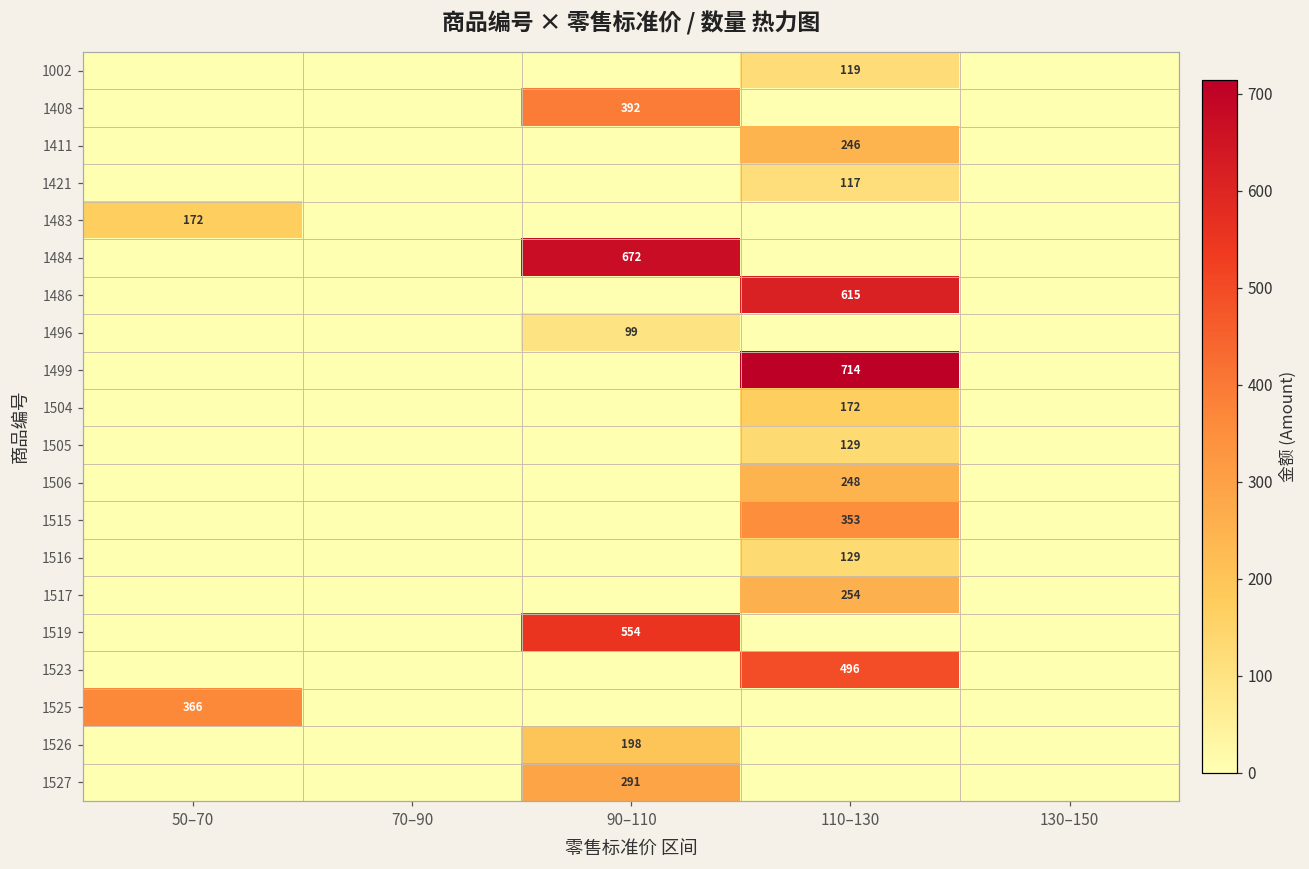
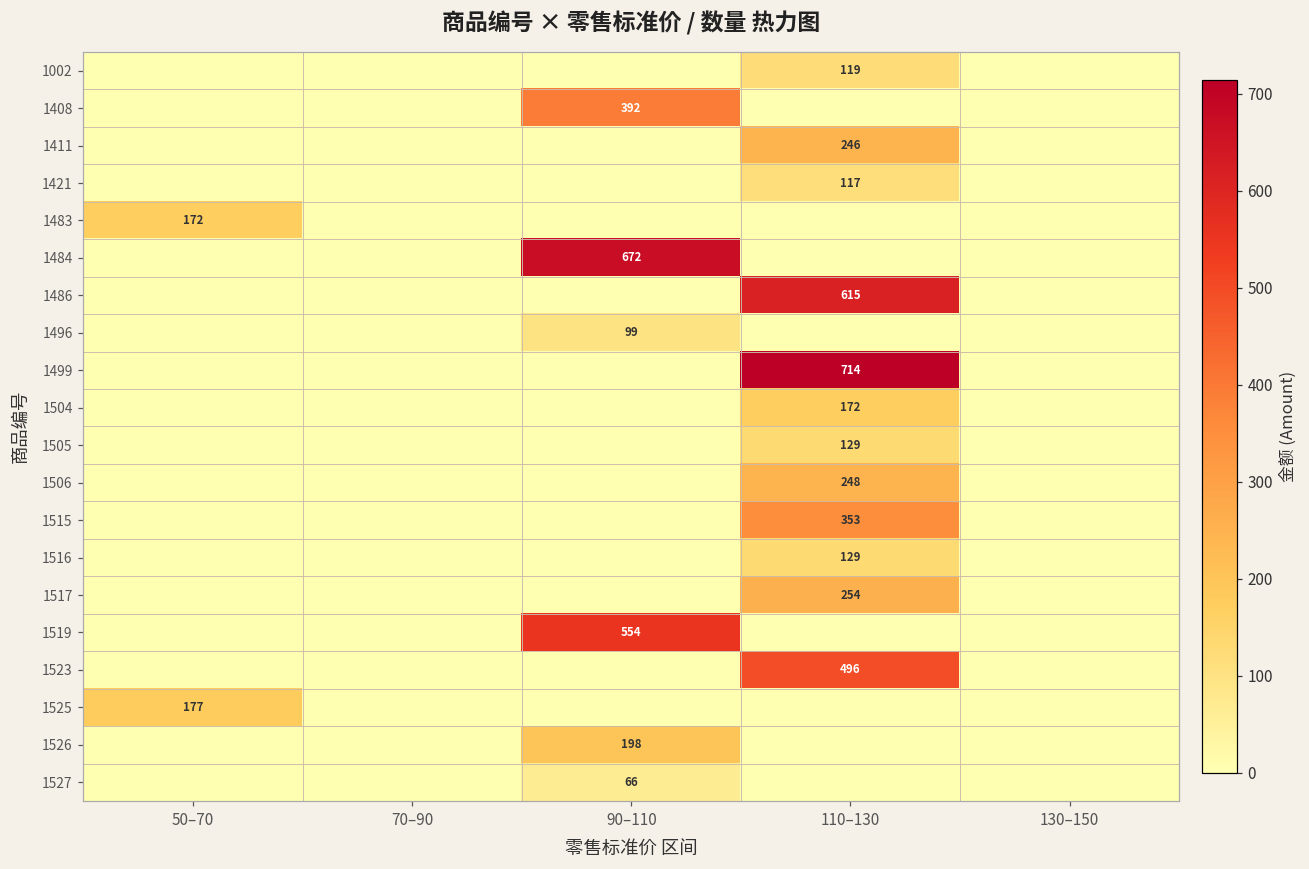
  {
    "1002": {
      "110–130": 119
    },
    "1408": {
      "90–110": 392
    },
    "1411": {
      "110–130": 246
    },
    "1421": {
      "110–130": 117
    },
    "1483": {
      "50–70": 172
    },
    "1484": {
      "90–110": 672
    },
    "1486": {
      "110–130": 615
    },
    "1496": {
      "90–110": 99
    },
    "1499": {
      "110–130": 714
    },
    "1504": {
      "110–130": 172
    },
    "1505": {
      "110–130": 129
    },
    "1506": {
      "110–130": 248
    },
    "1515": {
      "110–130": 353
    },
    "1516": {
      "110–130": 129
    },
    "1517": {
      "110–130": 254
    },
    "1519": {
      "90–110": 554
    },
    "1523": {
      "110–130": 496
    },
    "1525": {
-     "50–70": 366
+     "50–70": 177
    },
    "1526": {
      "90–110": 198
    },
    "1527": {
-     "90–110": 291
+     "90–110": 66
    }
  }
